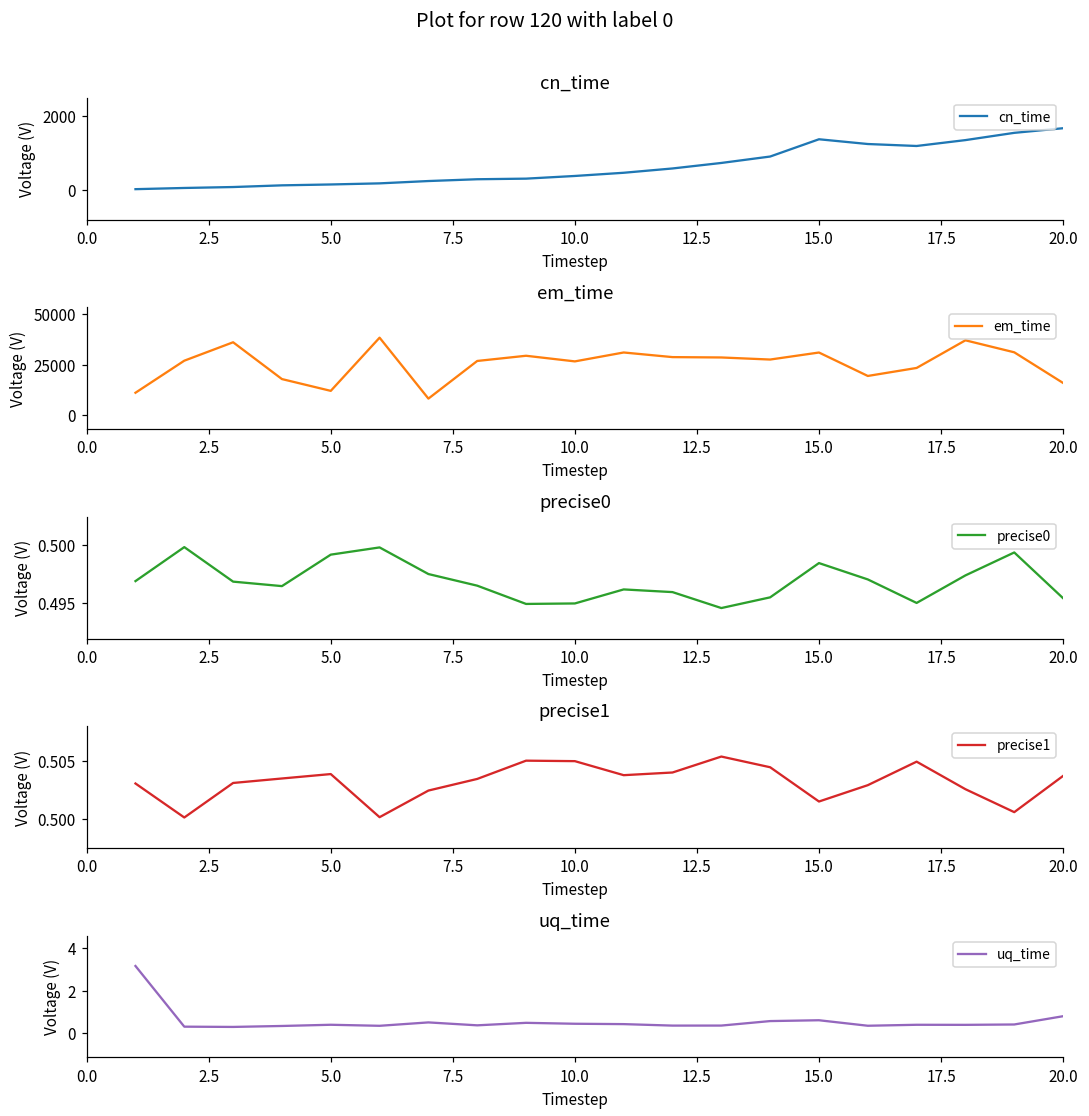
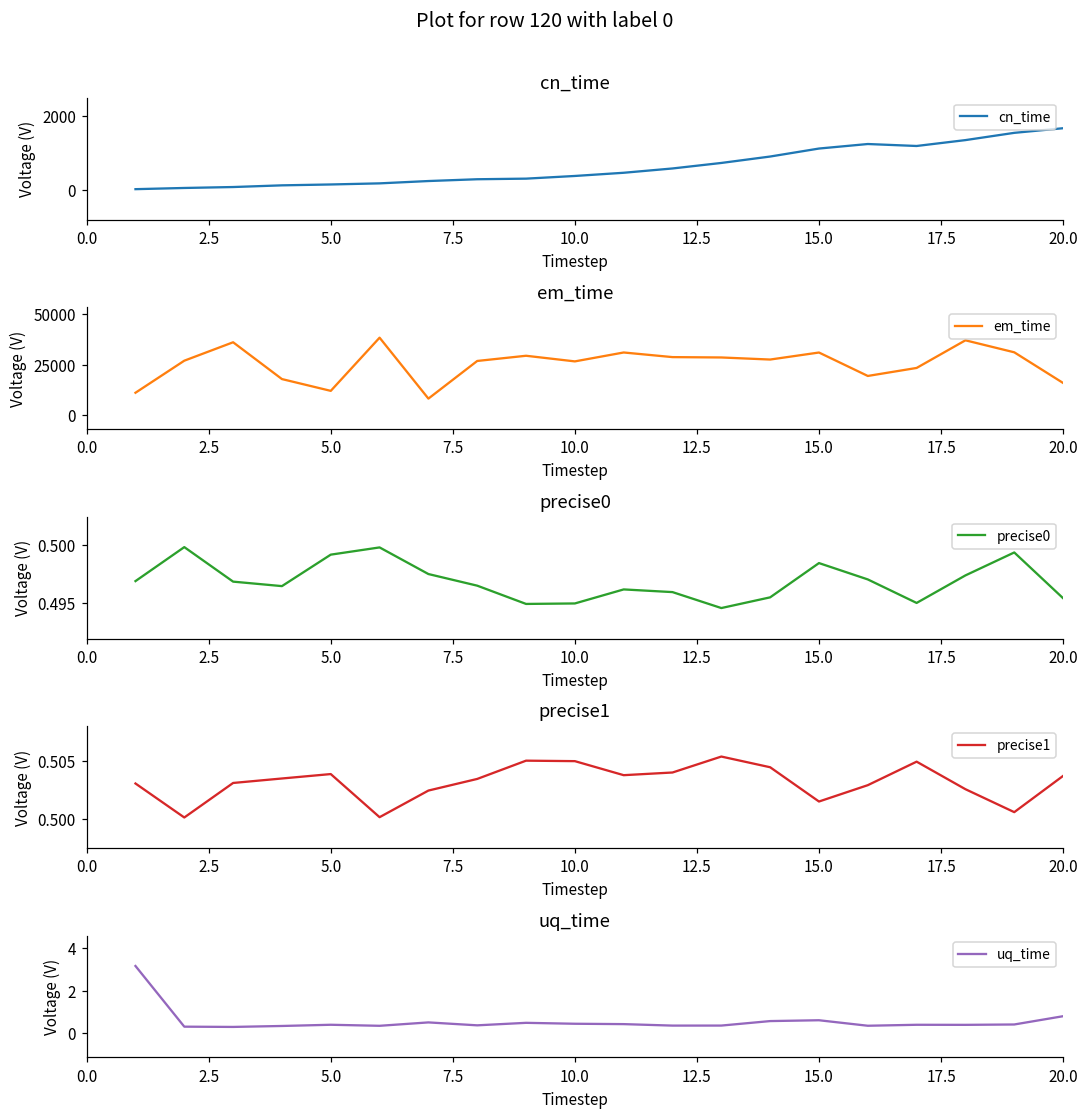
  {
    "cn_time": {
      "5.0": 100,
      "10.0": 400,
-     "15.0": 1400,
+     "15.0": 1100,
      "20.0": 1700
    },
    "em_time": {
      "5.0": 12000,
      "10.0": 27000,
      "15.0": 31000,
      "20.0": 16000
    },
    "precise0": {
      "5.0": 0.4992,
      "10.0": 0.4950,
      "15.0": 0.4985,
      "20.0": 0.4954
    },
    "precise1": {
      "5.0": 0.5039,
      "10.0": 0.5050,
      "15.0": 0.5015,
      "20.0": 0.5038
    },
    "uq_time": {
      "5.0": 0.4,
      "10.0": 0.4,
      "15.0": 0.6,
      "20.0": 0.8
    }
  }
